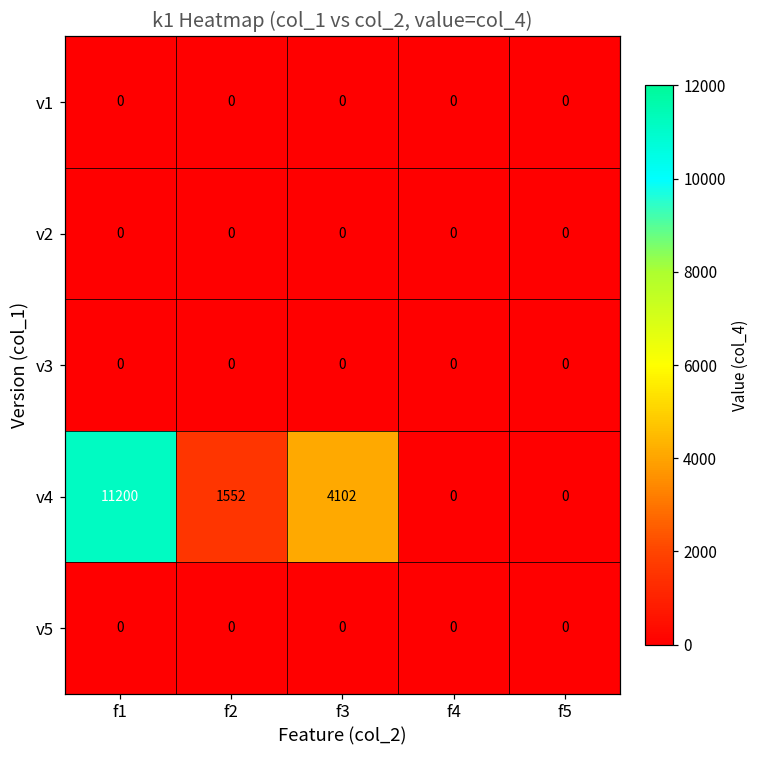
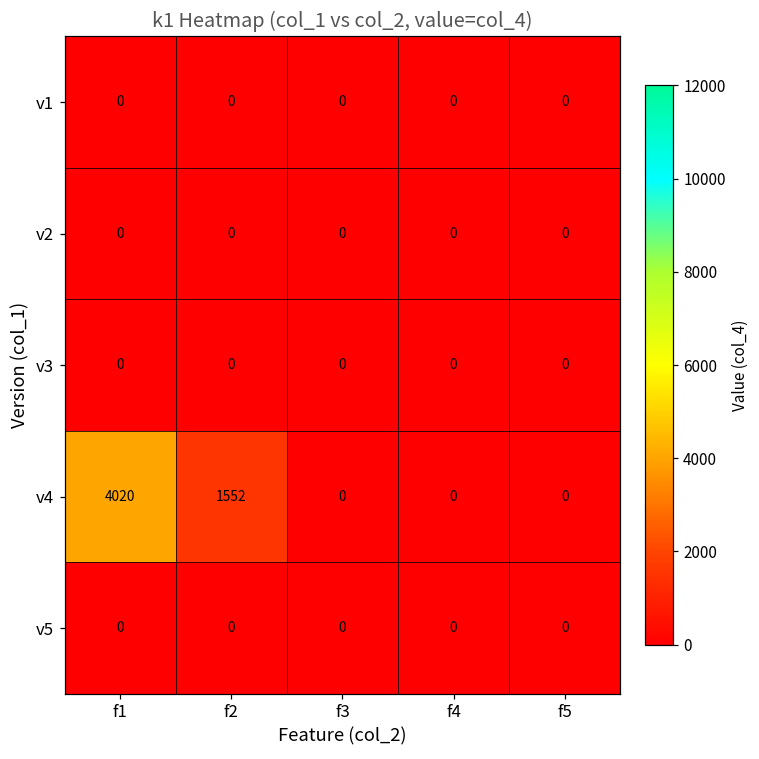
  {
    "v1": {
      "f1": 0,
      "f2": 0,
      "f3": 0,
      "f4": 0,
      "f5": 0
    },
    "v2": {
      "f1": 0,
      "f2": 0,
      "f3": 0,
      "f4": 0,
      "f5": 0
    },
    "v3": {
      "f1": 0,
      "f2": 0,
      "f3": 0,
      "f4": 0,
      "f5": 0
    },
    "v4": {
-     "f1": 11200,
+     "f1": 4020,
      "f2": 1552,
-     "f3": 4102,
+     "f3": 0,
      "f4": 0,
      "f5": 0
    },
    "v5": {
      "f1": 0,
      "f2": 0,
      "f3": 0,
      "f4": 0,
      "f5": 0
    }
  }
